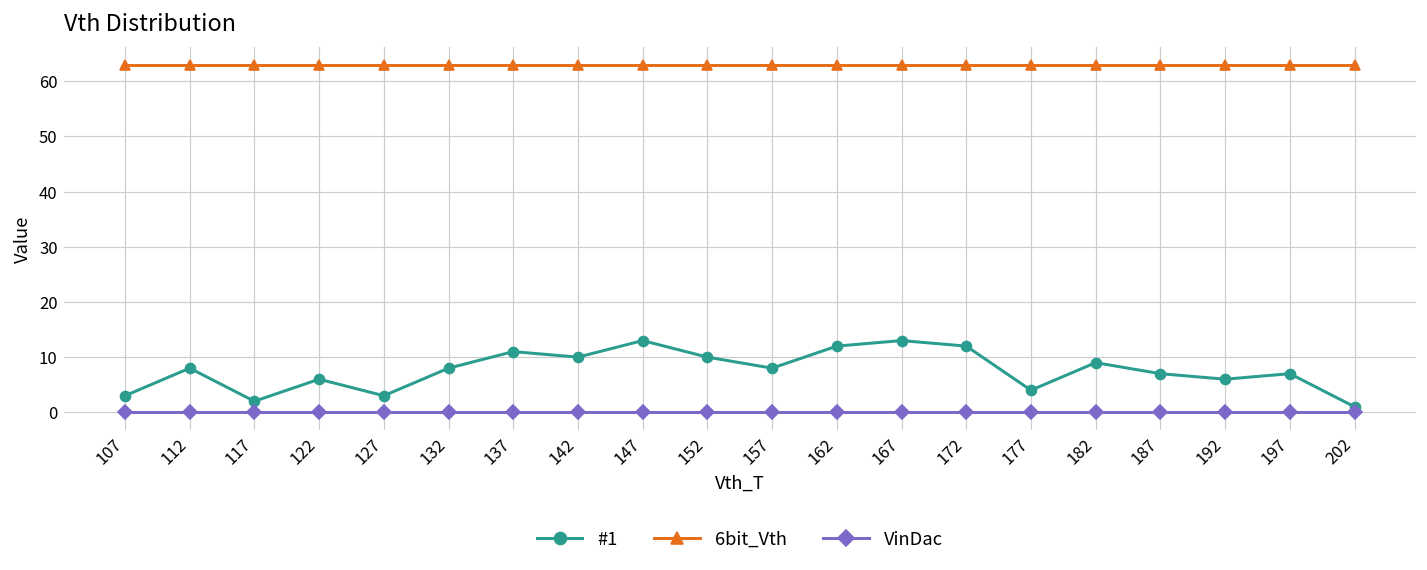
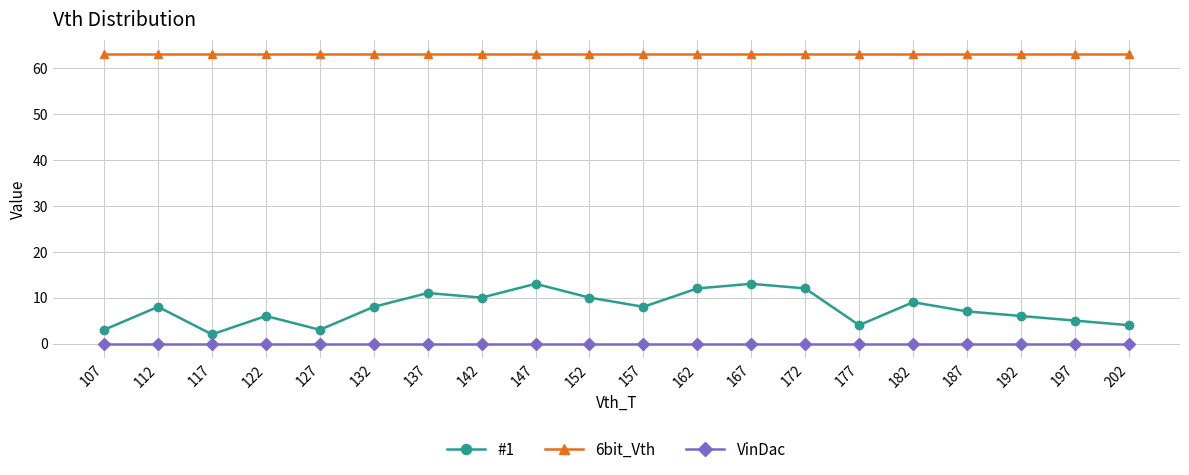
  {
    "#1": {
      "107": 3,
      "112": 8,
      "117": 2,
      "122": 6,
      "127": 3,
      "132": 8,
      "137": 11,
      "142": 10,
      "147": 13,
      "152": 10,
      "157": 8,
      "162": 12,
      "167": 13,
      "172": 12,
      "177": 4,
      "182": 9,
      "187": 7,
      "192": 6,
-     "197": 7,
-     "202": 1
+     "197": 5,
+     "202": 4
    },
    "6bit_Vth": {
      "107": 63,
      "112": 63,
      "117": 63,
      "122": 63,
      "127": 63,
      "132": 63,
      "137": 63,
      "142": 63,
      "147": 63,
      "152": 63,
      "157": 63,
      "162": 63,
      "167": 63,
      "172": 63,
      "177": 63,
      "182": 63,
      "187": 63,
      "192": 63,
      "197": 63,
      "202": 63
    },
    "VinDac": {
      "107": 0,
      "112": 0,
      "117": 0,
      "122": 0,
      "127": 0,
      "132": 0,
      "137": 0,
      "142": 0,
      "147": 0,
      "152": 0,
      "157": 0,
      "162": 0,
      "167": 0,
      "172": 0,
      "177": 0,
      "182": 0,
      "187": 0,
      "192": 0,
      "197": 0,
      "202": 0
    }
  }
